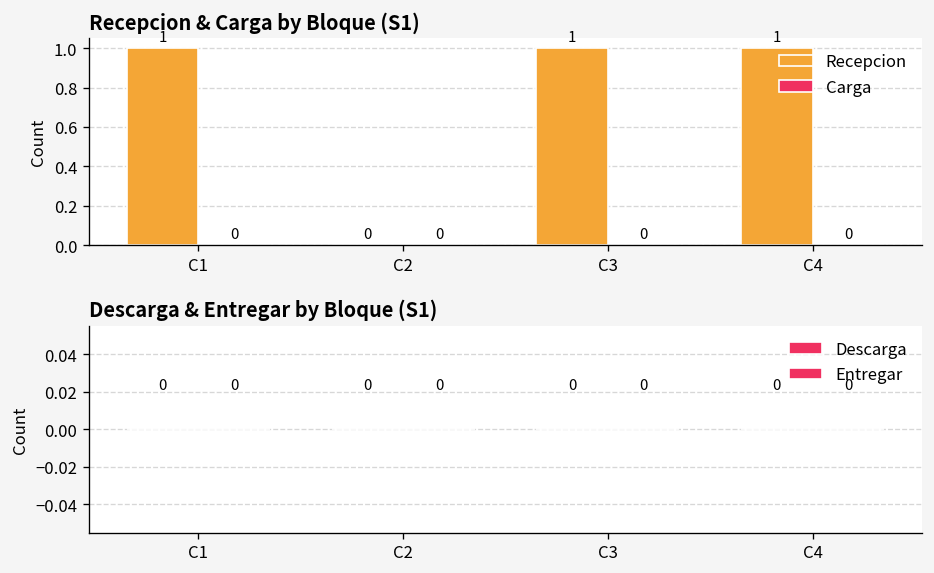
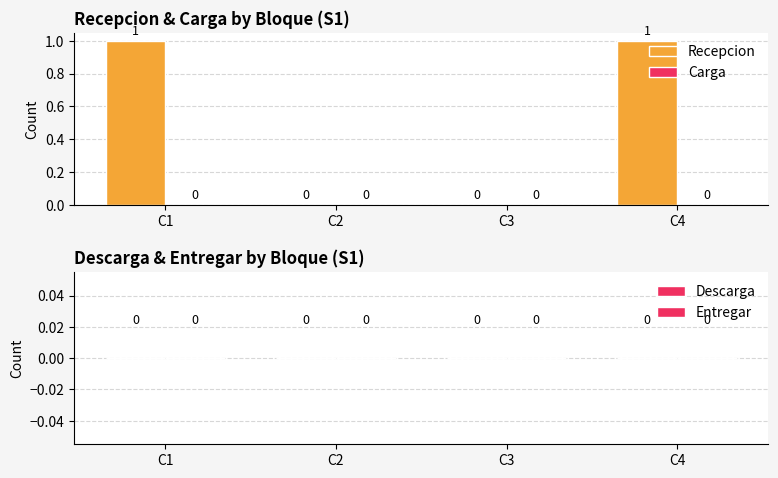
  {
    "Recepcion & Carga by Bloque (S1)": {
      "Recepcion": {
        "C1": 1,
        "C2": 0,
-       "C3": 1,
+       "C3": 0,
        "C4": 1
      },
      "Carga": {
        "C1": 0,
        "C2": 0,
        "C3": 0,
        "C4": 0
      }
    }
  }
